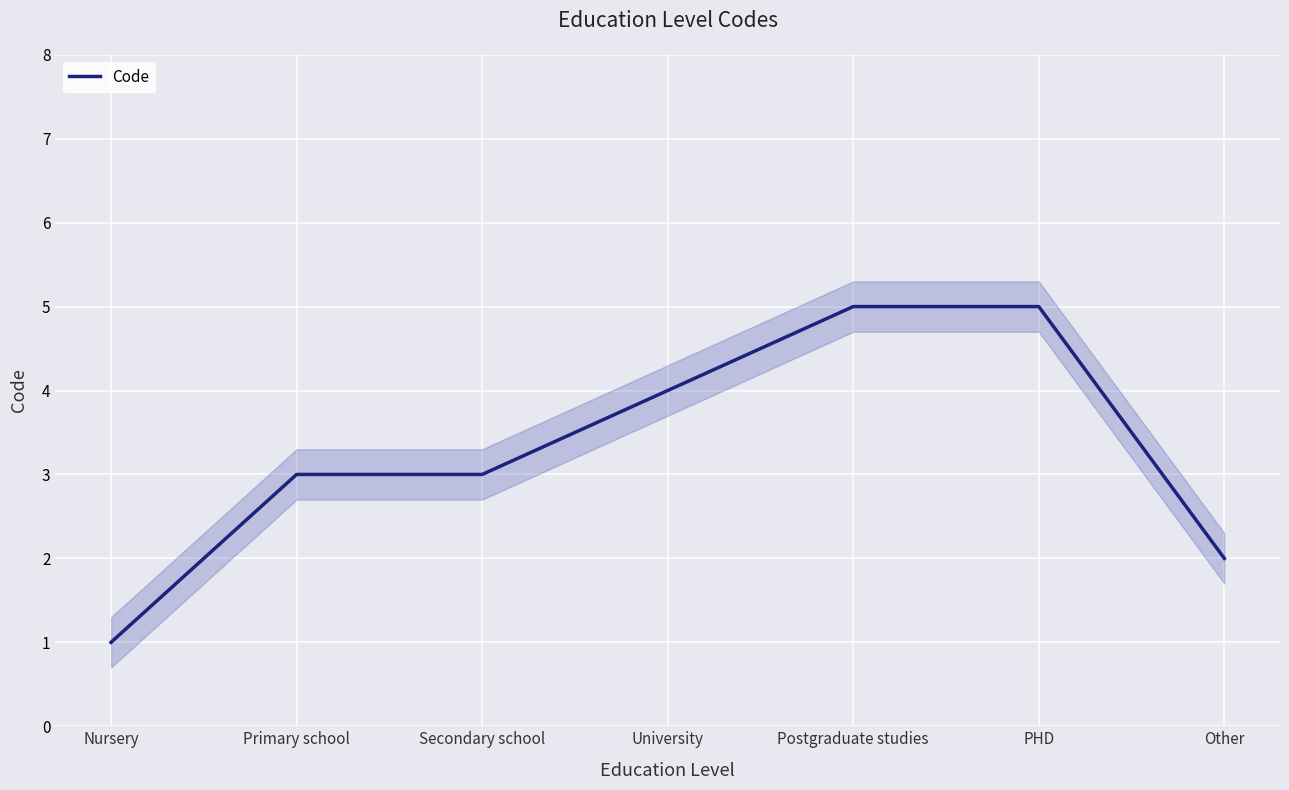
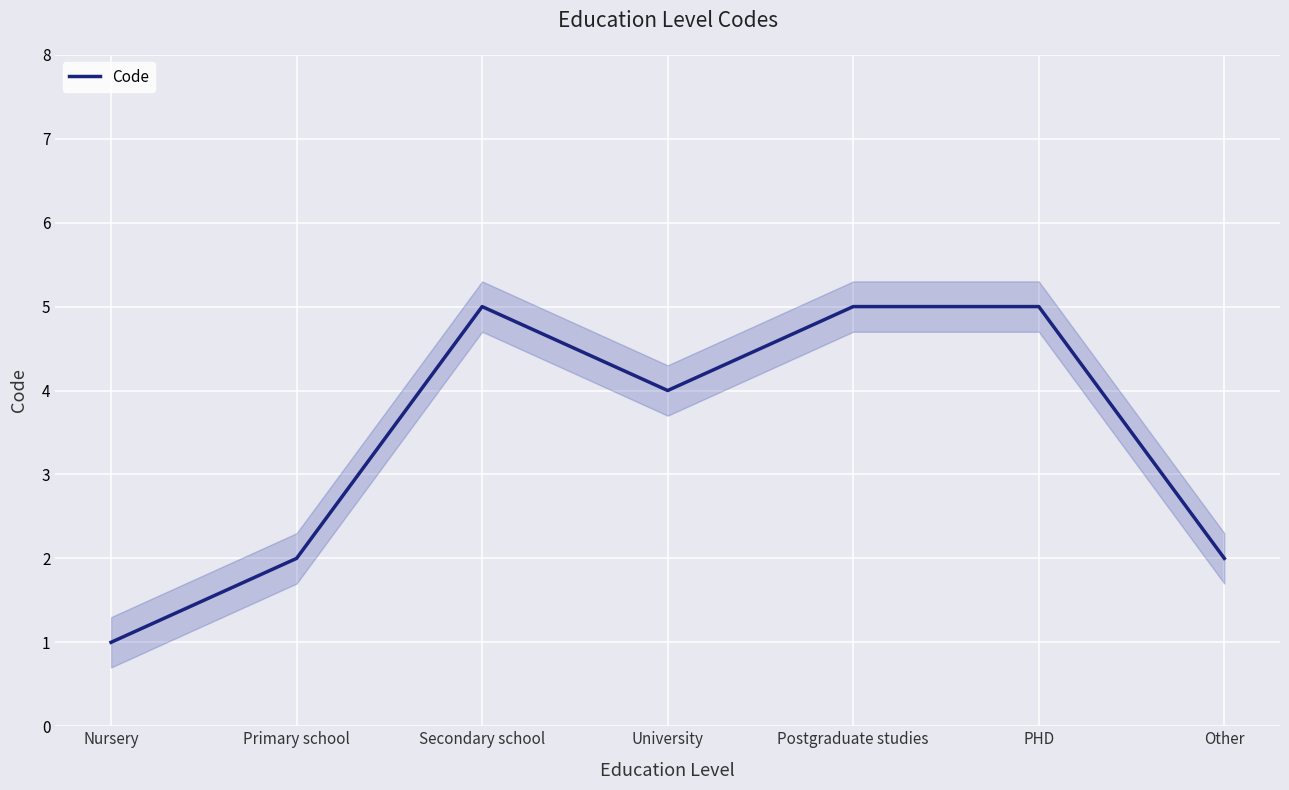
  {
    "Code": {
      "Nursery": 1,
-     "Primary school": 3,
-     "Secondary school": 3,
+     "Primary school": 2,
+     "Secondary school": 5,
      "University": 4,
      "Postgraduate studies": 5,
      "PHD": 5,
      "Other": 2
    }
  }
